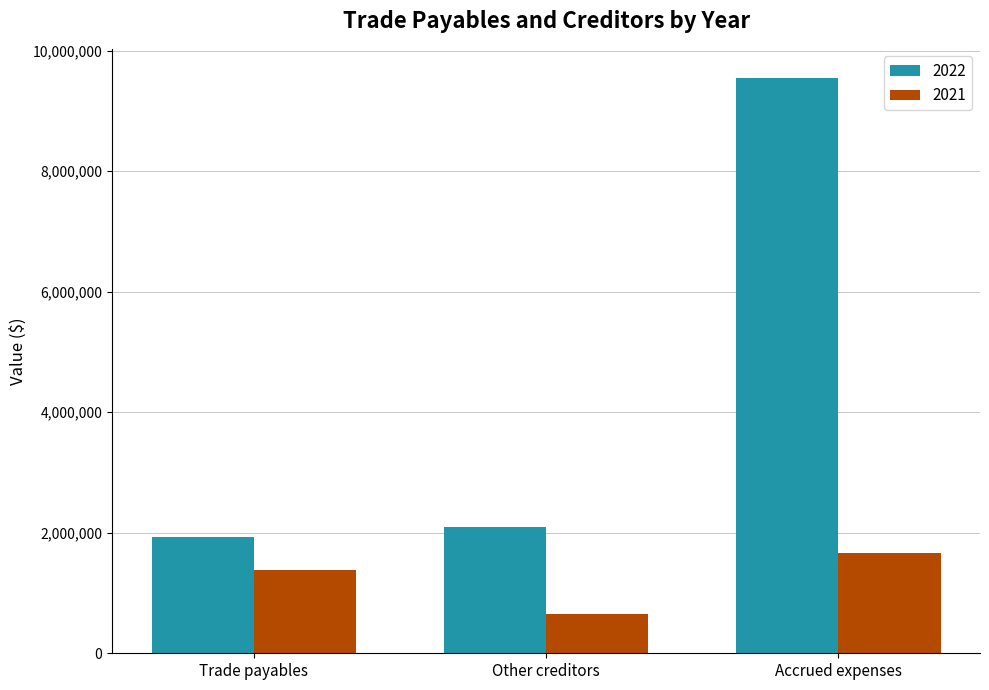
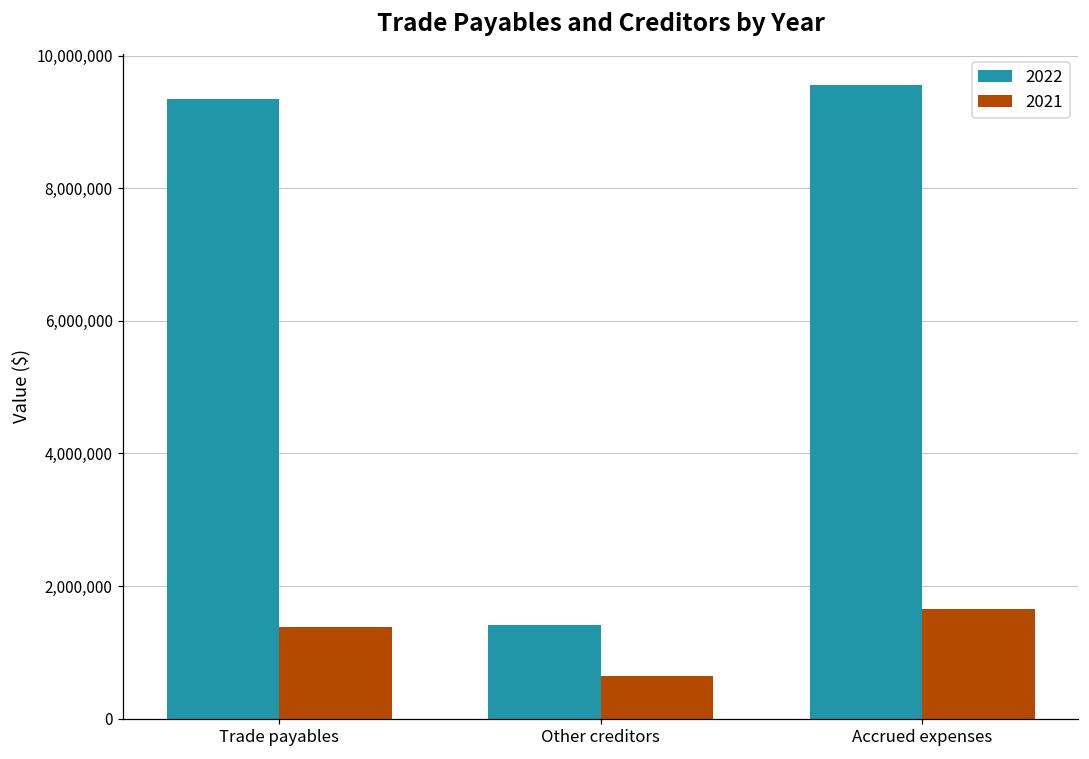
  {
    "2022": {
-     "Trade payables": "1,900,000",
-     "Other creditors": "2,100,000",
+     "Trade payables": "9,300,000",
+     "Other creditors": "1,400,000",
      "Accrued expenses": "9,600,000"
    },
    "2021": {
      "Trade payables": "1,400,000",
      "Other creditors": "600,000",
      "Accrued expenses": "1,700,000"
    }
  }
